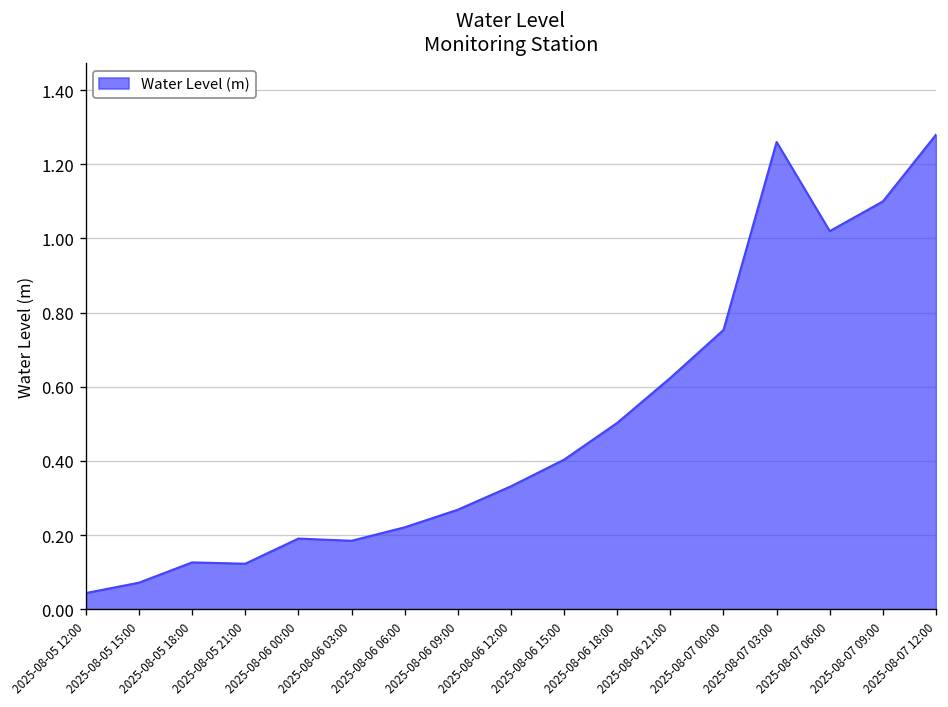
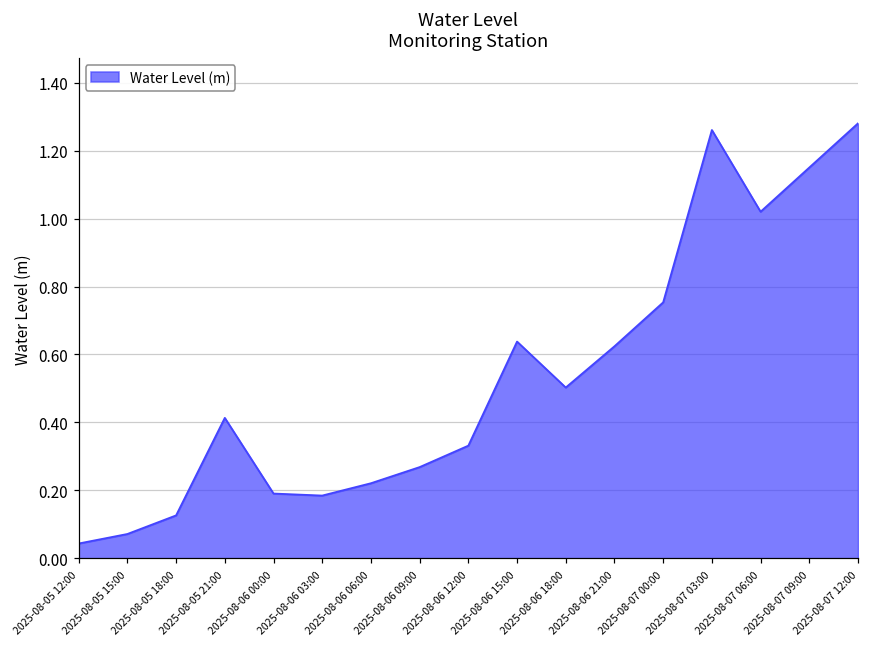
  {
    "2025-08-05 12:00": 0.04,
    "2025-08-05 15:00": 0.07,
    "2025-08-05 18:00": 0.13,
-   "2025-08-05 21:00": 0.12,
+   "2025-08-05 21:00": 0.41,
    "2025-08-06 00:00": 0.19,
    "2025-08-06 03:00": 0.18,
    "2025-08-06 06:00": 0.22,
    "2025-08-06 09:00": 0.27,
    "2025-08-06 12:00": 0.33,
-   "2025-08-06 15:00": 0.40,
+   "2025-08-06 15:00": 0.64,
    "2025-08-06 18:00": 0.50,
    "2025-08-06 21:00": 0.62,
    "2025-08-07 00:00": 0.75,
    "2025-08-07 03:00": 1.26,
    "2025-08-07 06:00": 1.02,
-   "2025-08-07 09:00": 1.10,
+   "2025-08-07 09:00": 1.15,
    "2025-08-07 12:00": 1.28
  }
